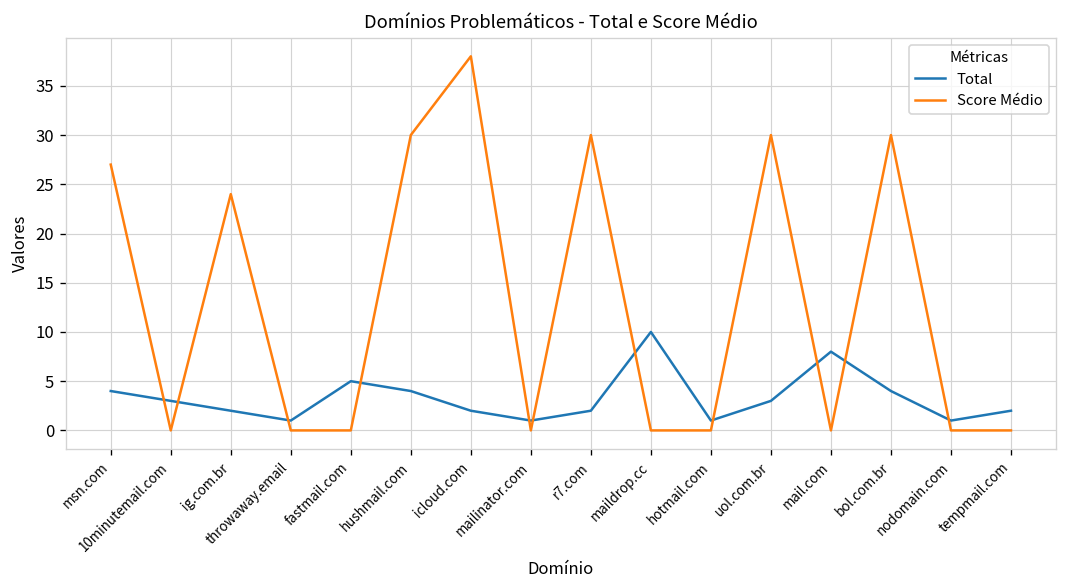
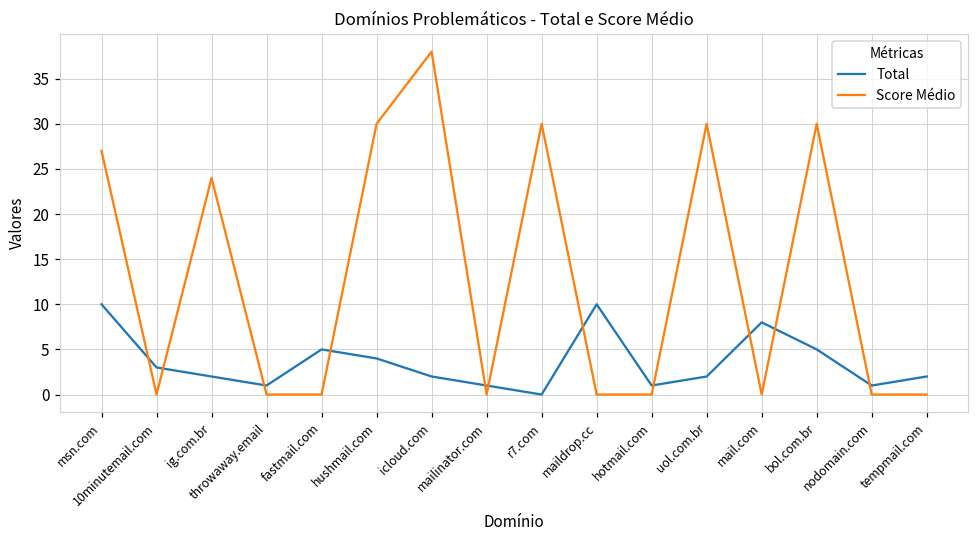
  {
    "Total": {
-     "msn.com": 4,
+     "msn.com": 10,
      "10minutemail.com": 3,
      "ig.com.br": 2,
      "throwaway.email": 1,
      "fastmail.com": 5,
      "hushmail.com": 4,
      "icloud.com": 2,
      "mailinator.com": 1,
-     "r7.com": 2,
+     "r7.com": 0,
      "maildrop.cc": 10,
      "hotmail.com": 1,
-     "uol.com.br": 3,
+     "uol.com.br": 2,
      "mail.com": 8,
-     "bol.com.br": 4,
+     "bol.com.br": 5,
      "nodomain.com": 1,
      "tempmail.com": 2
    },
    "Score Médio": {
      "msn.com": 27,
      "10minutemail.com": 0,
      "ig.com.br": 24,
      "throwaway.email": 0,
      "fastmail.com": 0,
      "hushmail.com": 30,
      "icloud.com": 38,
      "mailinator.com": 0,
      "r7.com": 30,
      "maildrop.cc": 0,
      "hotmail.com": 0,
      "uol.com.br": 30,
      "mail.com": 0,
      "bol.com.br": 30,
      "nodomain.com": 0,
      "tempmail.com": 0
    }
  }
